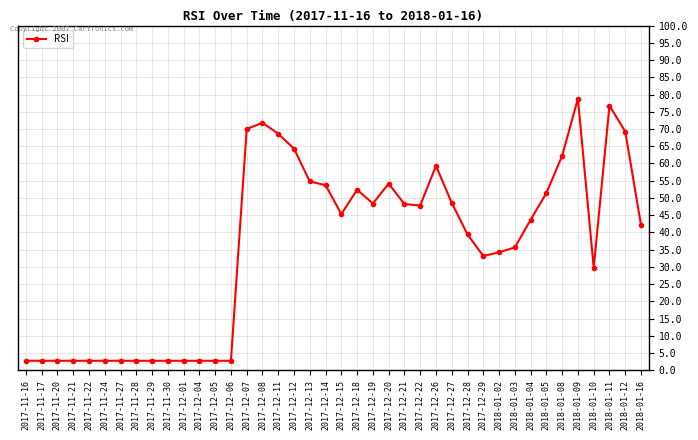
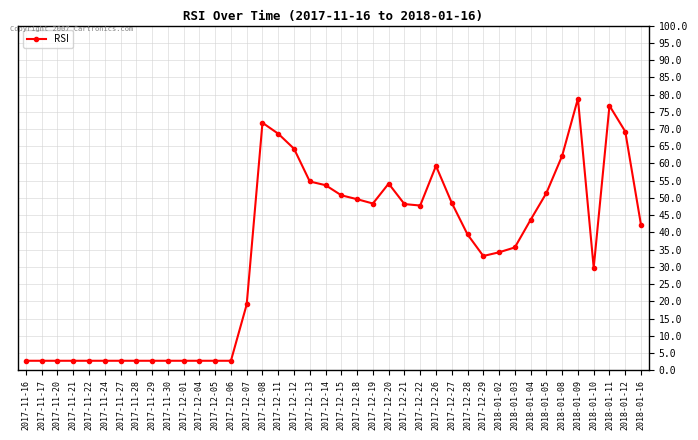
  {
    "2017-11-16": 3,
    "2017-11-17": 3,
    "2017-11-20": 3,
    "2017-11-21": 3,
    "2017-11-22": 3,
    "2017-11-24": 3,
    "2017-11-27": 3,
    "2017-11-28": 3,
    "2017-11-29": 3,
    "2017-11-30": 3,
    "2017-12-01": 3,
    "2017-12-04": 3,
    "2017-12-05": 3,
    "2017-12-06": 3,
-   "2017-12-07": 70,
+   "2017-12-07": 19,
    "2017-12-08": 72,
    "2017-12-11": 69,
    "2017-12-12": 64,
    "2017-12-13": 55,
    "2017-12-14": 54,
-   "2017-12-15": 45,
-   "2017-12-18": 52,
+   "2017-12-15": 51,
+   "2017-12-18": 50,
    "2017-12-19": 48,
    "2017-12-20": 54,
    "2017-12-21": 48,
    "2017-12-22": 48,
    "2017-12-26": 59,
    "2017-12-27": 49,
    "2017-12-28": 39,
    "2017-12-29": 33,
    "2018-01-02": 34,
    "2018-01-03": 36,
    "2018-01-04": 44,
    "2018-01-05": 51,
    "2018-01-08": 62,
    "2018-01-09": 79,
    "2018-01-10": 30,
    "2018-01-11": 77,
    "2018-01-12": 69,
    "2018-01-16": 42
  }
